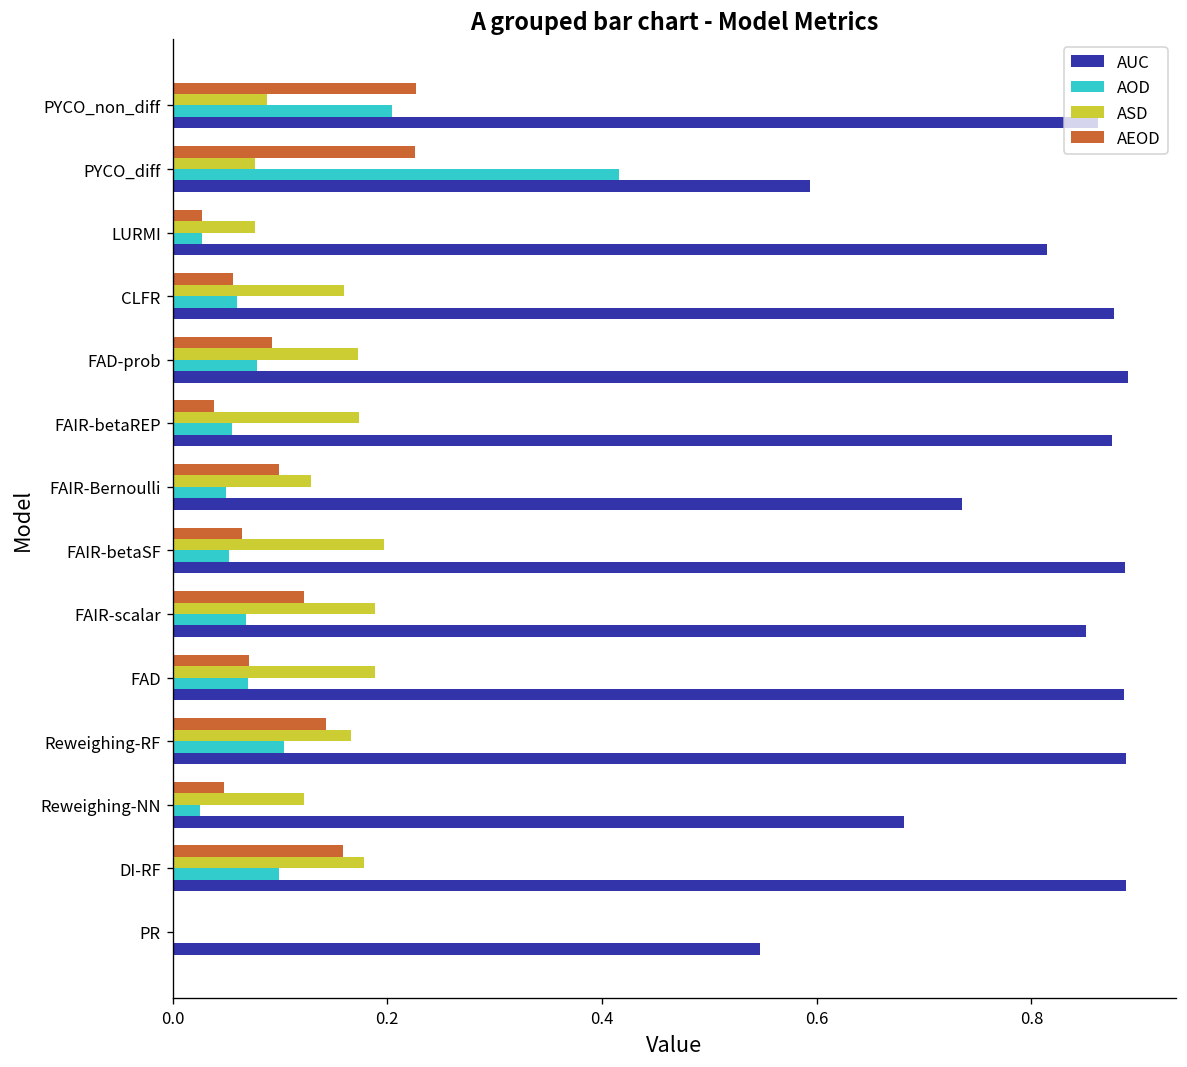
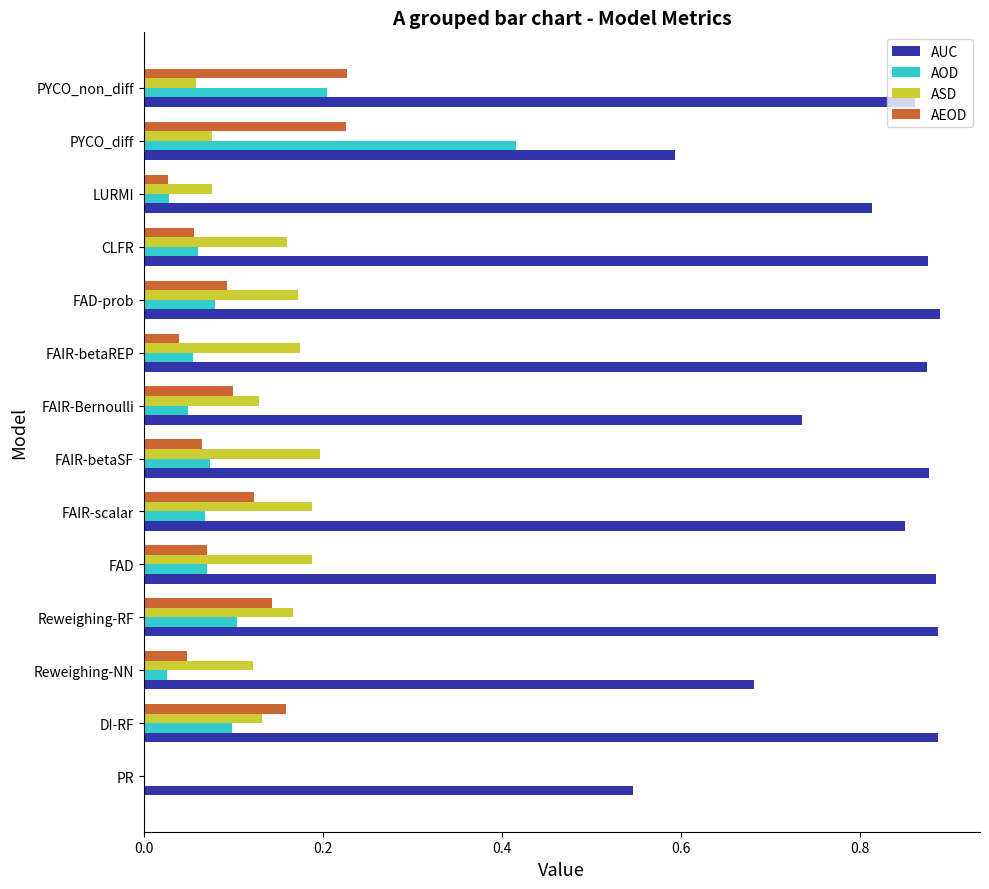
  {
    "AUC": {
      "PYCO_diff": 0.59,
      "LURMI": 0.81,
      "CLFR": 0.88,
      "FAD-prob": 0.89,
      "FAIR-betaREP": 0.88,
      "FAIR-Bernoulli": 0.74,
-     "FAIR-betaSF": 0.89,
+     "FAIR-betaSF": 0.88,
      "FAIR-scalar": 0.85,
      "FAD": 0.89,
      "Reweighing-RF": 0.89,
      "Reweighing-NN": 0.68,
      "DI-RF": 0.89,
      "PR": 0.55
    },
    "AOD": {
      "PYCO_non_diff": 0.20,
      "PYCO_diff": 0.42,
      "LURMI": 0.03,
      "CLFR": 0.06,
      "FAD-prob": 0.08,
      "FAIR-betaREP": 0.06,
      "FAIR-Bernoulli": 0.05,
-     "FAIR-betaSF": 0.05,
+     "FAIR-betaSF": 0.07,
      "FAIR-scalar": 0.07,
      "FAD": 0.07,
      "Reweighing-RF": 0.10,
      "Reweighing-NN": 0.03,
      "DI-RF": 0.10,
      "PR": 0.00
    },
    "ASD": {
-     "PYCO_non_diff": 0.09,
+     "PYCO_non_diff": 0.06,
      "PYCO_diff": 0.08,
      "LURMI": 0.08,
      "CLFR": 0.16,
      "FAD-prob": 0.17,
      "FAIR-betaREP": 0.17,
      "FAIR-Bernoulli": 0.13,
      "FAIR-betaSF": 0.20,
      "FAIR-scalar": 0.19,
      "FAD": 0.19,
      "Reweighing-RF": 0.17,
      "Reweighing-NN": 0.12,
-     "DI-RF": 0.18,
+     "DI-RF": 0.13,
      "PR": 0.00
    },
    "AEOD": {
      "PYCO_non_diff": 0.23,
      "PYCO_diff": 0.23,
      "LURMI": 0.03,
      "CLFR": 0.06,
      "FAD-prob": 0.09,
      "FAIR-betaREP": 0.04,
      "FAIR-Bernoulli": 0.10,
      "FAIR-betaSF": 0.07,
      "FAIR-scalar": 0.12,
      "FAD": 0.07,
      "Reweighing-RF": 0.14,
      "Reweighing-NN": 0.05,
      "DI-RF": 0.16,
      "PR": 0.00
    }
  }
